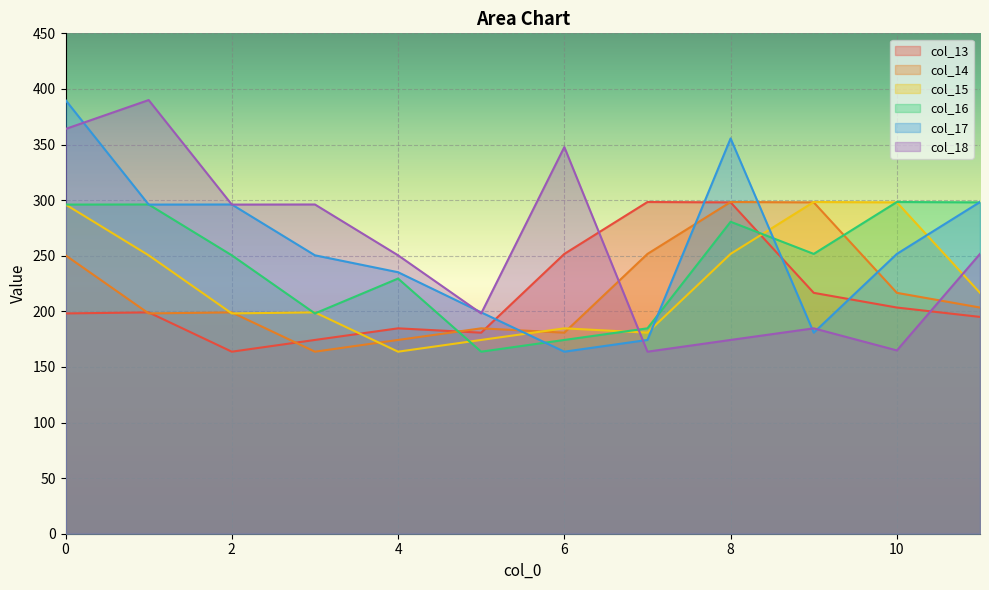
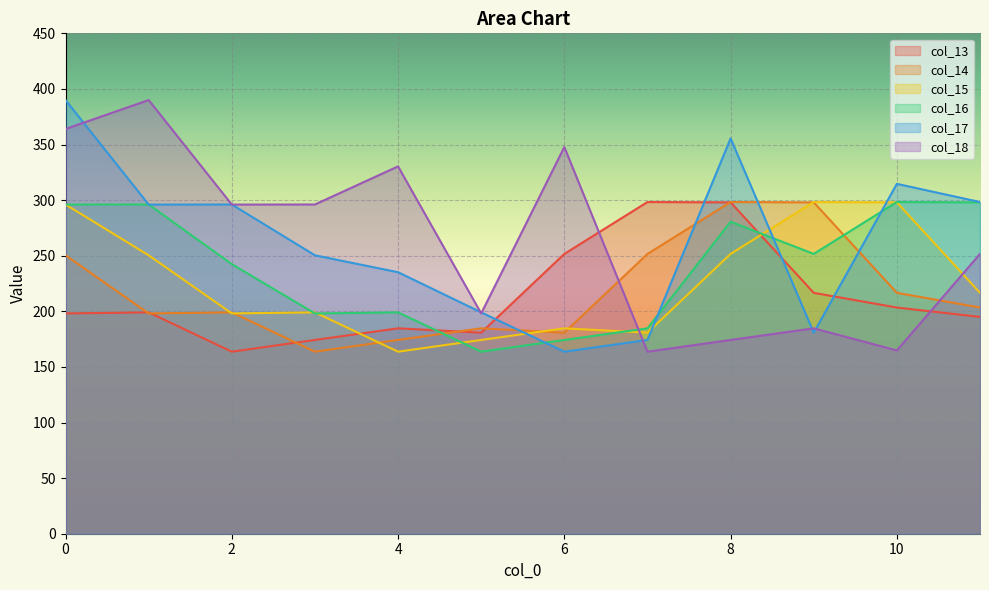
  {
    "col_16": {
-     "2": 250,
-     "4": 229,
+     "2": 242,
+     "4": 199,
      "6": 174,
      "8": 281
    },
    "col_17": {
      "0": 390,
      "4": 235,
      "6": 164,
      "8": 356,
-     "10": 252
+     "10": 315
    },
    "col_18": {
      "0": 364,
-     "4": 250,
+     "4": 330,
      "6": 348,
      "8": 174,
      "10": 165
    }
  }
